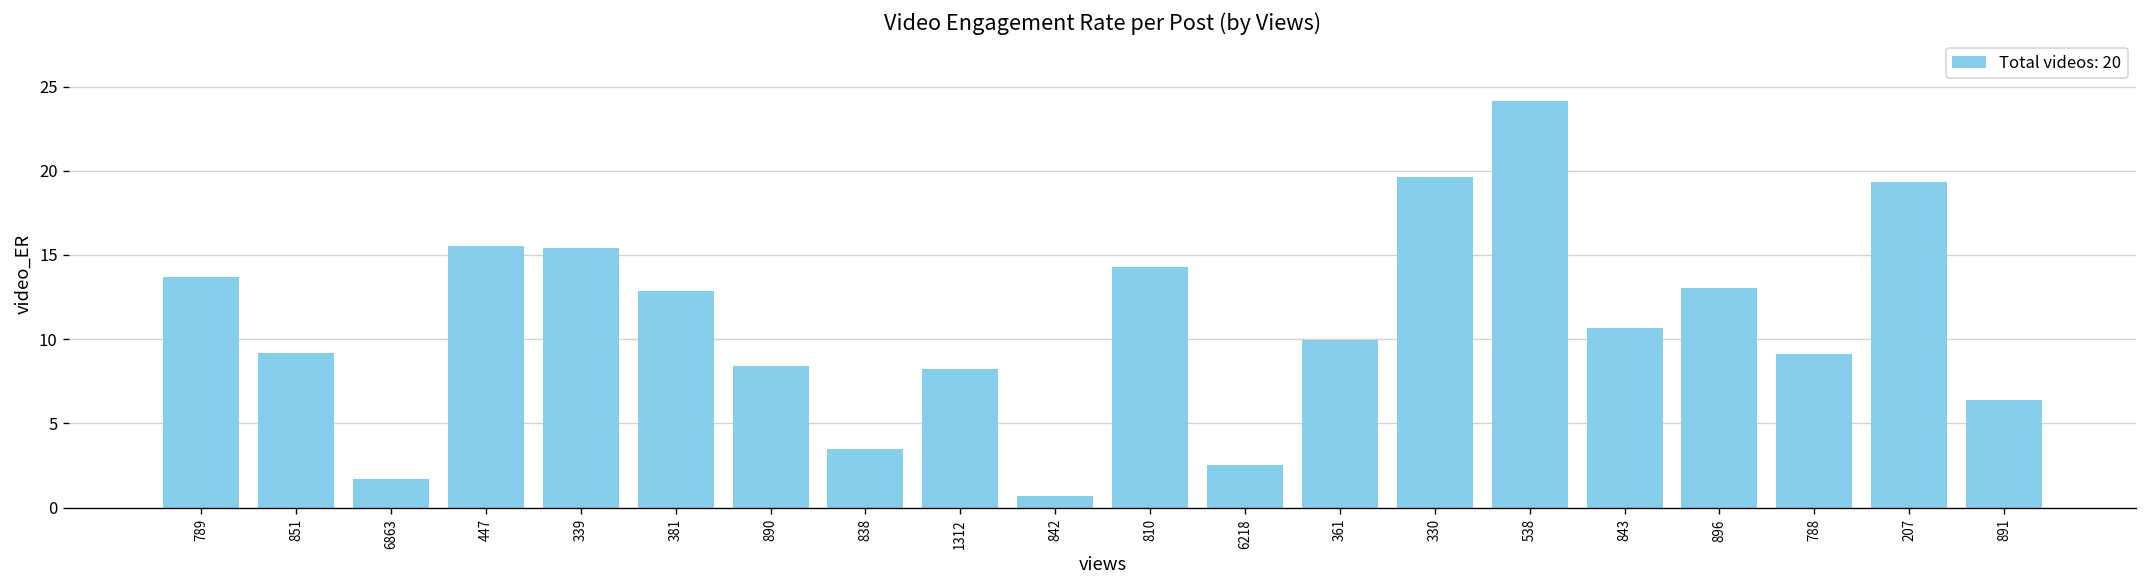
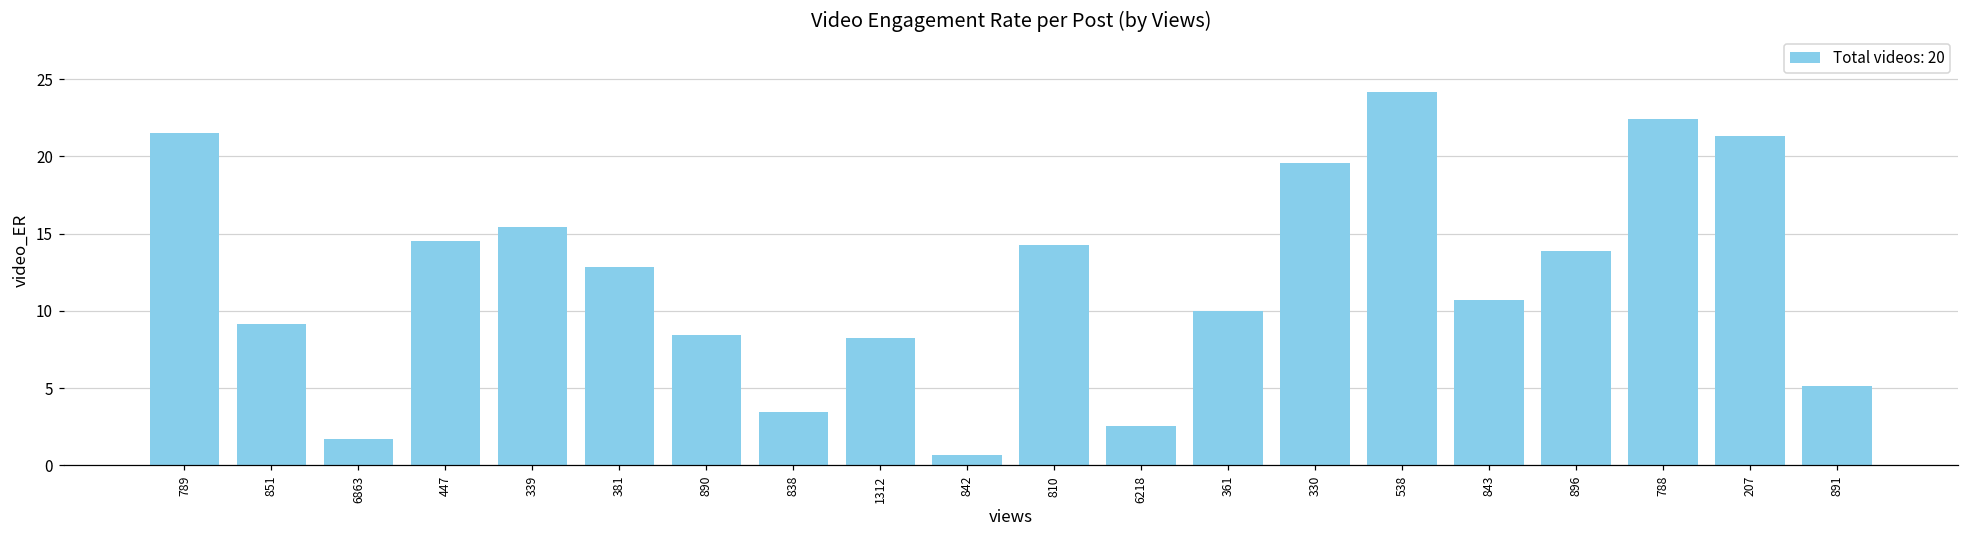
  {
-   "789": 13.7,
+   "789": 21.6,
    "851": 9.2,
    "6863": 1.7,
-   "447": 15.5,
+   "447": 14.5,
    "339": 15.4,
    "381": 12.9,
    "890": 8.4,
    "838": 3.5,
    "1312": 8.2,
    "842": 0.7,
    "810": 14.3,
    "6218": 2.5,
    "361": 10.0,
    "330": 19.6,
    "538": 24.2,
    "843": 10.7,
-   "896": 13.1,
-   "788": 9.1,
-   "207": 19.3,
-   "891": 6.4
+   "896": 13.9,
+   "788": 22.4,
+   "207": 21.3,
+   "891": 5.2
  }
